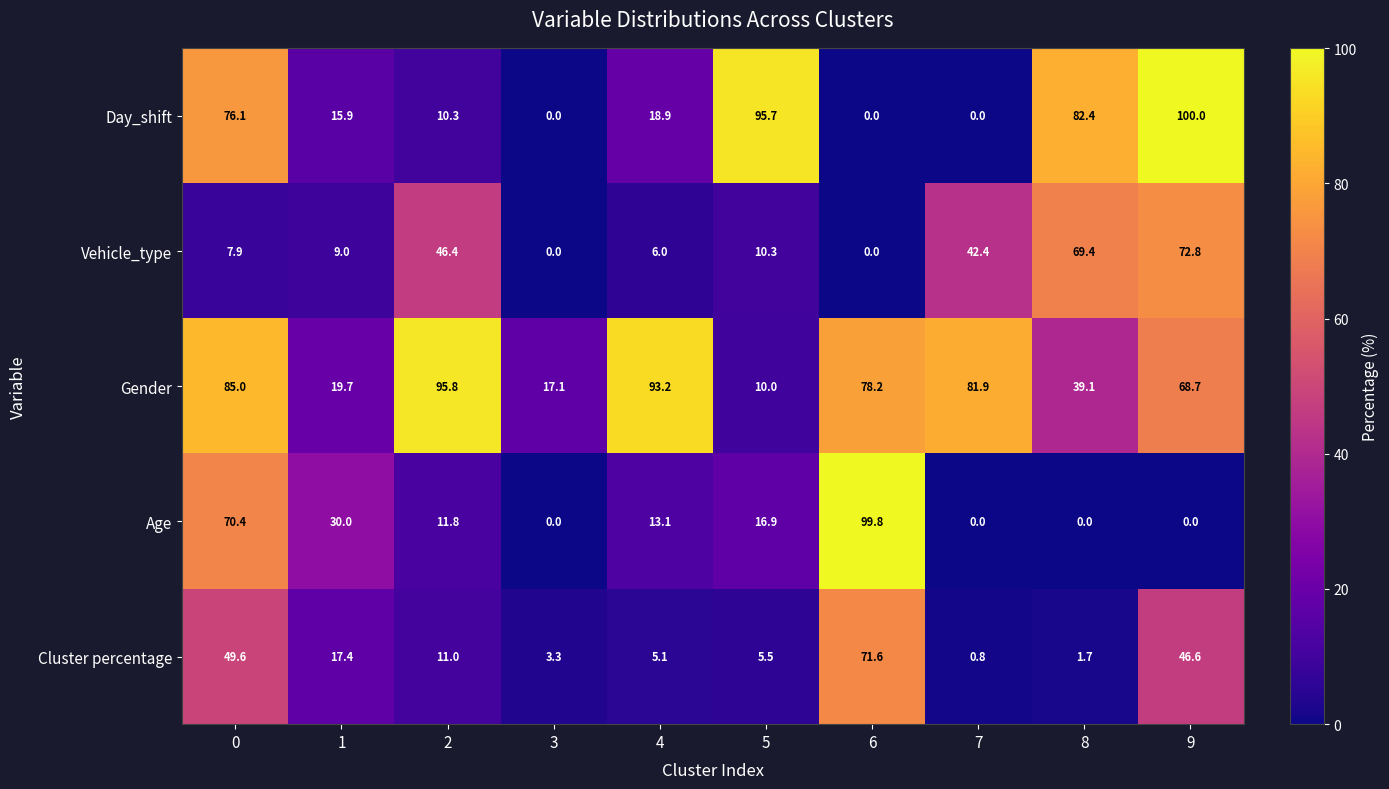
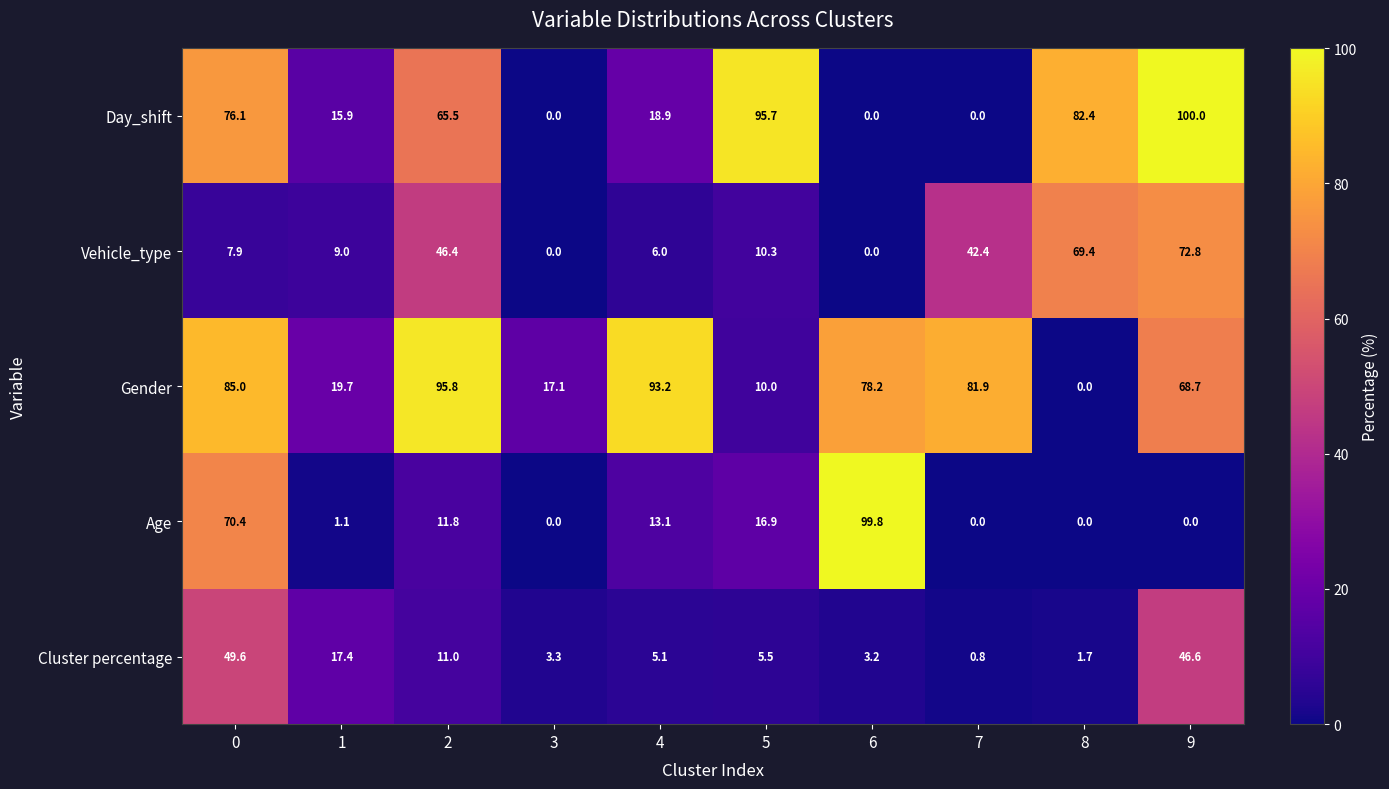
  {
    "Day_shift": {
      "0": 76.1,
      "1": 15.9,
-     "2": 10.3,
+     "2": 65.5,
      "3": 0.0,
      "4": 18.9,
      "5": 95.7,
      "6": 0.0,
      "7": 0.0,
      "8": 82.4,
      "9": 100.0
    },
    "Vehicle_type": {
      "0": 7.9,
      "1": 9.0,
      "2": 46.4,
      "3": 0.0,
      "4": 6.0,
      "5": 10.3,
      "6": 0.0,
      "7": 42.4,
      "8": 69.4,
      "9": 72.8
    },
    "Gender": {
      "0": 85.0,
      "1": 19.7,
      "2": 95.8,
      "3": 17.1,
      "4": 93.2,
      "5": 10.0,
      "6": 78.2,
      "7": 81.9,
-     "8": 39.1,
+     "8": 0.0,
      "9": 68.7
    },
    "Age": {
      "0": 70.4,
-     "1": 30.0,
+     "1": 1.1,
      "2": 11.8,
      "3": 0.0,
      "4": 13.1,
      "5": 16.9,
      "6": 99.8,
      "7": 0.0,
      "8": 0.0,
      "9": 0.0
    },
    "Cluster percentage": {
      "0": 49.6,
      "1": 17.4,
      "2": 11.0,
      "3": 3.3,
      "4": 5.1,
      "5": 5.5,
-     "6": 71.6,
+     "6": 3.2,
      "7": 0.8,
      "8": 1.7,
      "9": 46.6
    }
  }
